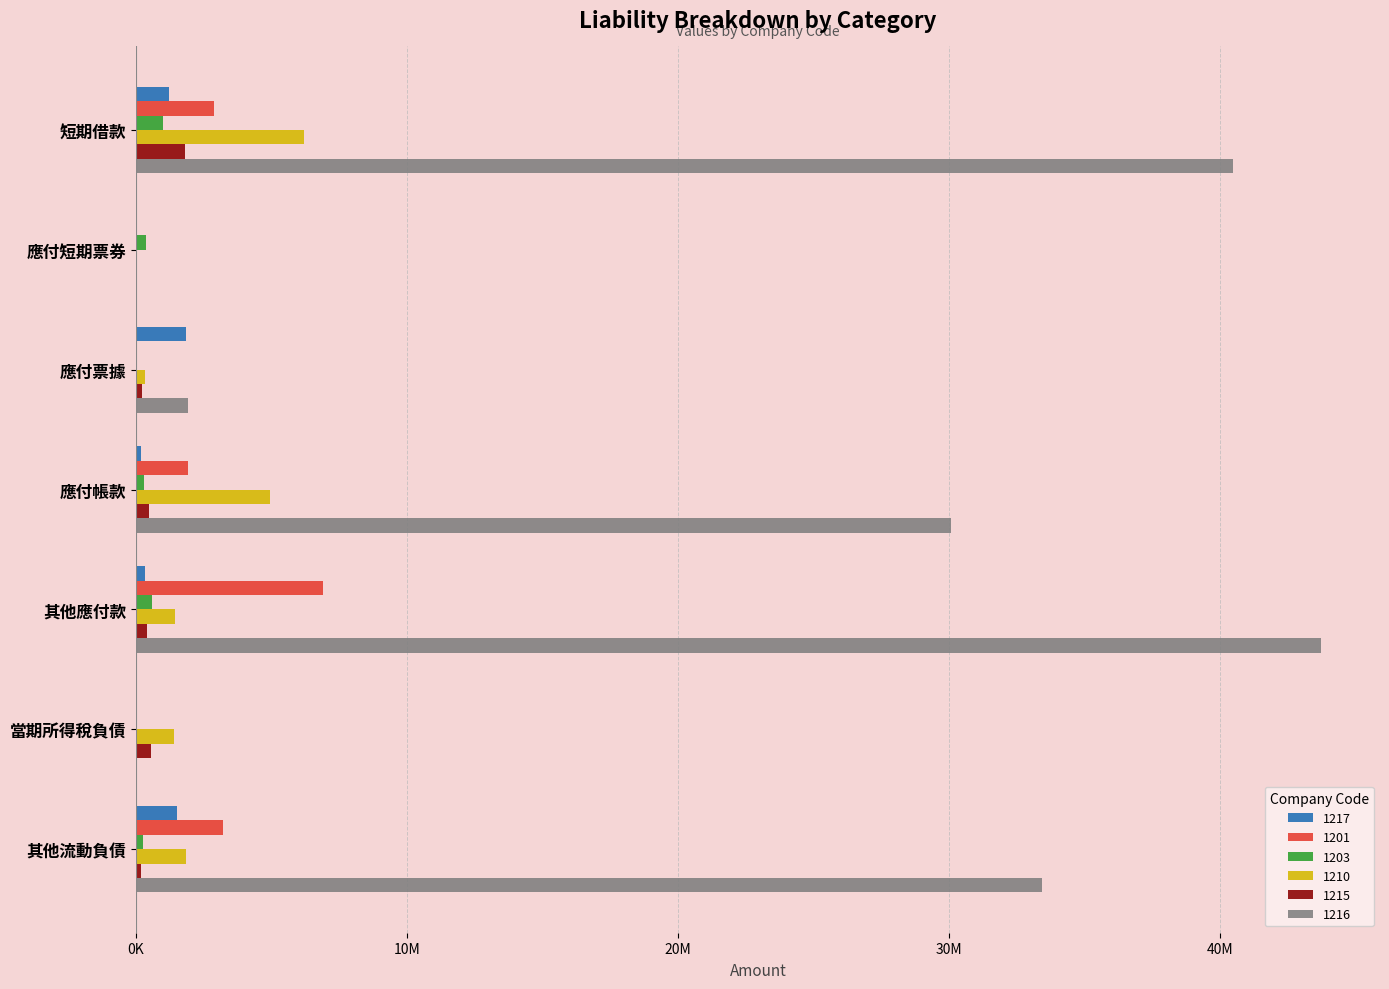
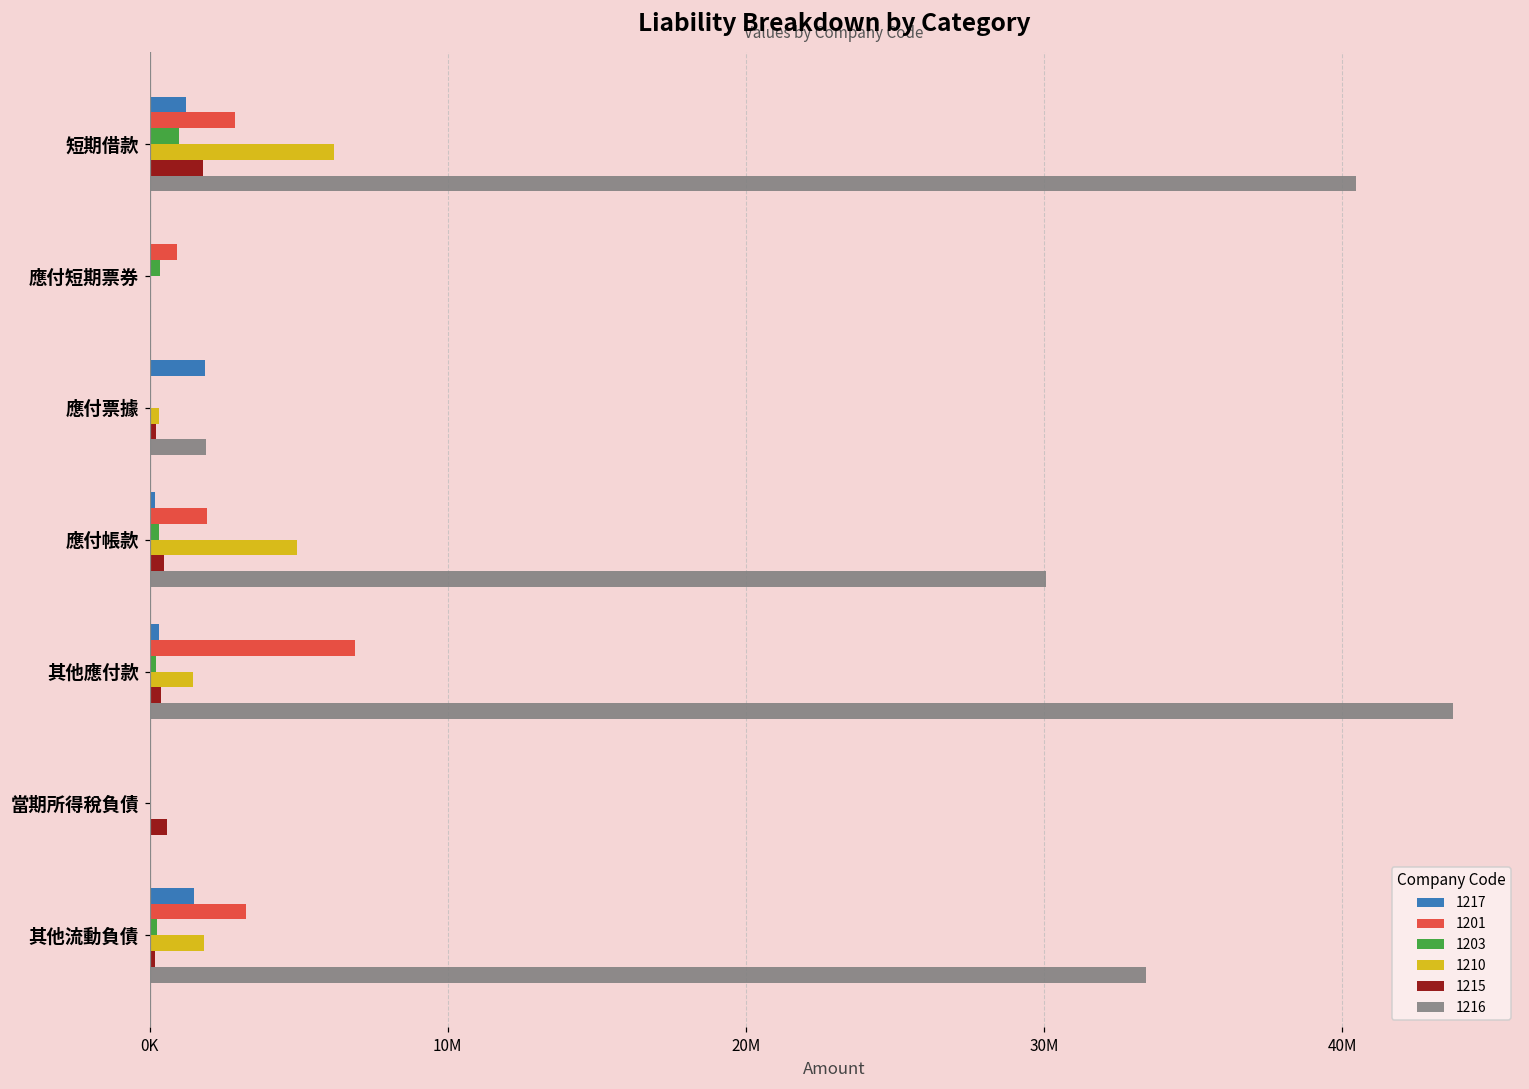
  {
    "1217": {
      "短期借款": 1200000,
      "應付短期票券": 0,
      "應付票據": 1900000,
      "應付帳款": 200000,
      "其他應付款": 300000,
      "其他流動負債": 1500000
    },
    "1201": {
      "短期借款": 2900000,
-     "應付短期票券": 0,
+     "應付短期票券": 900000,
      "應付帳款": 1900000,
      "其他應付款": 6900000,
      "當期所得稅負債": 0,
      "其他流動負債": 3200000
    },
    "1203": {
      "短期借款": 1000000,
      "應付短期票券": 400000,
      "應付帳款": 300000,
-     "其他應付款": 600000,
+     "其他應付款": 200000,
      "當期所得稅負債": 0,
      "其他流動負債": 200000
    },
    "1210": {
      "短期借款": 6200000,
      "應付短期票券": 0,
      "應付票據": 300000,
      "應付帳款": 4900000,
      "其他應付款": 1500000,
-     "當期所得稅負債": 1400000,
+     "當期所得稅負債": 0,
      "其他流動負債": 1800000
    },
    "1215": {
      "短期借款": 1800000,
      "應付短期票券": 0,
      "應付票據": 200000,
      "應付帳款": 500000,
      "其他應付款": 400000,
      "當期所得稅負債": 600000,
      "其他流動負債": 200000
    },
    "1216": {
      "短期借款": 40500000,
      "應付短期票券": 0,
      "應付票據": 1900000,
      "應付帳款": 30100000,
      "其他應付款": 43700000,
      "當期所得稅負債": 0,
      "其他流動負債": 33400000
    }
  }
